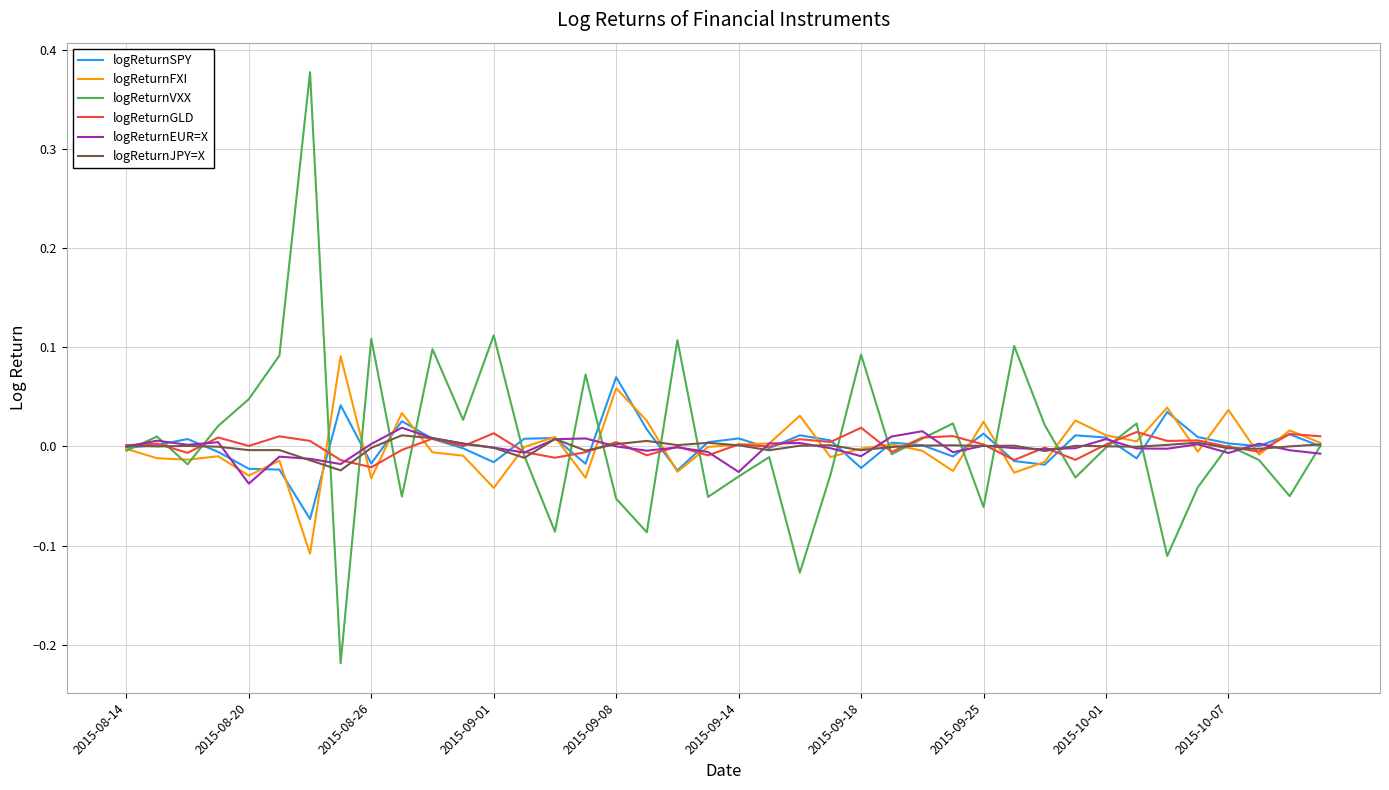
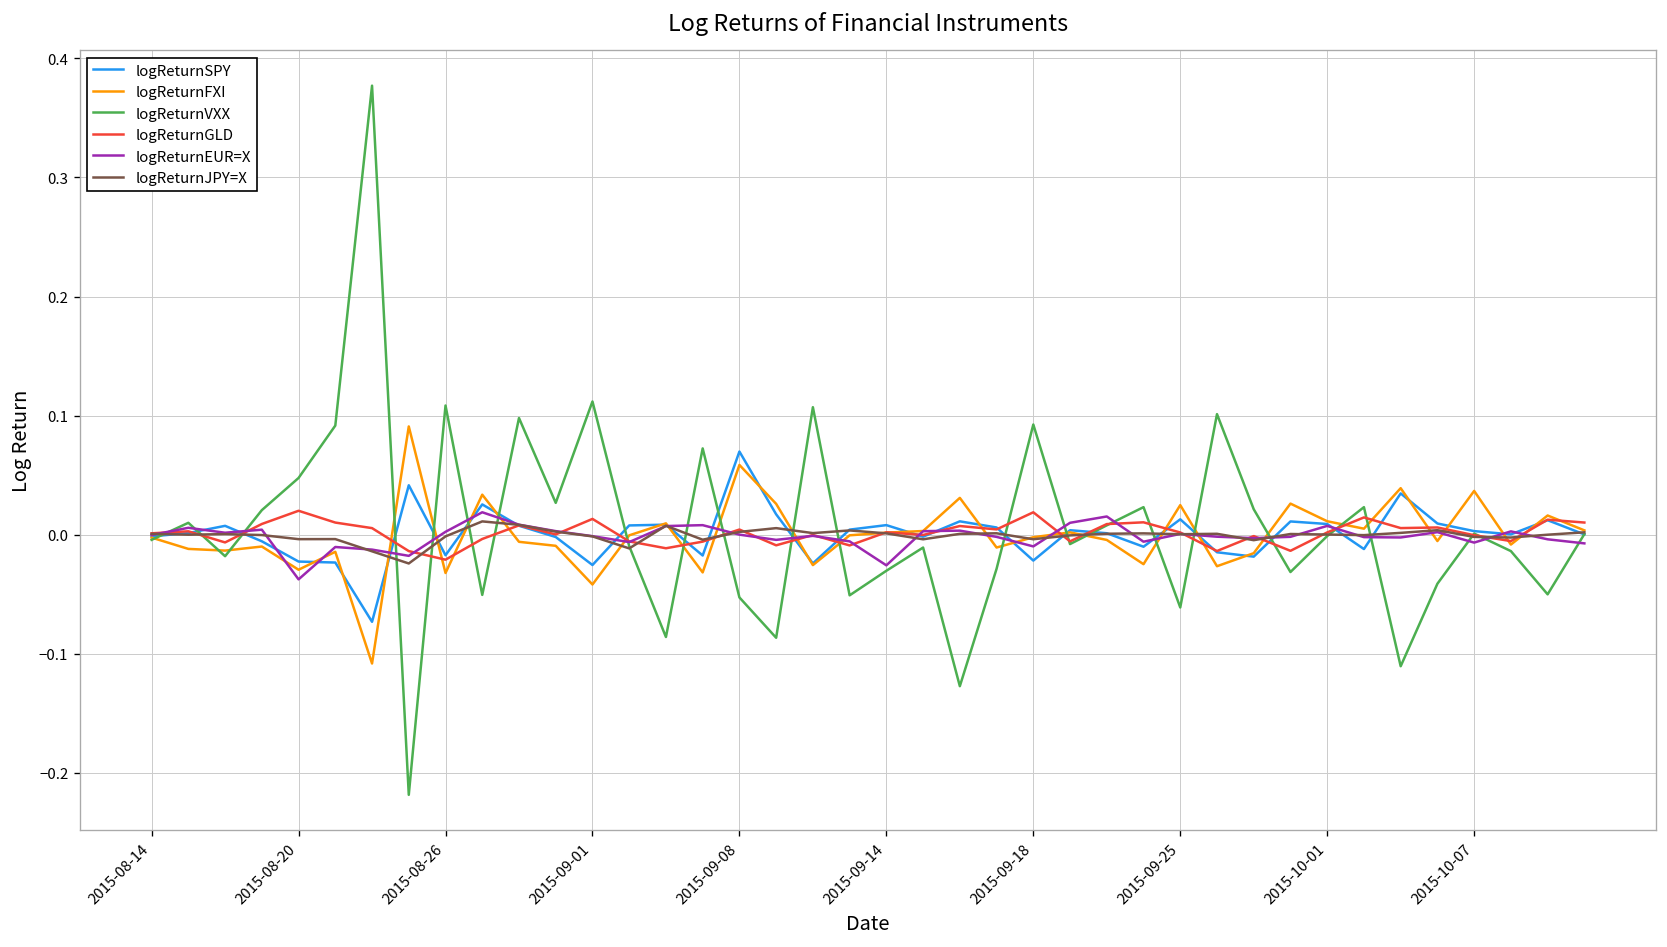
  {
    "logReturnSPY": {
      "2015-08-20": -0.02,
      "2015-08-26": -0.02,
-     "2015-09-01": -0.02,
+     "2015-09-01": -0.03,
      "2015-09-08": 0.07,
      "2015-09-14": 0.01,
      "2015-09-18": -0.02,
      "2015-09-25": 0.01
    },
    "logReturnFXI": {
      "2015-08-20": -0.03,
      "2015-08-26": -0.03,
      "2015-09-01": -0.04,
      "2015-09-08": 0.06,
      "2015-09-25": 0.02,
      "2015-10-07": 0.04
    },
    "logReturnVXX": {
      "2015-08-20": 0.05,
      "2015-08-26": 0.11,
      "2015-09-01": 0.11,
      "2015-09-08": -0.05,
      "2015-09-14": -0.03,
      "2015-09-18": 0.09,
      "2015-09-25": -0.06
    },
    "logReturnGLD": {
-     "2015-08-20": 0.00,
+     "2015-08-20": 0.02,
      "2015-08-26": -0.02,
      "2015-09-01": 0.01,
      "2015-09-18": 0.02
    },
    "logReturnEUR=X": {
      "2015-08-20": -0.04,
      "2015-08-26": 0.00,
      "2015-09-14": -0.03,
      "2015-09-18": -0.01,
      "2015-10-07": -0.01
    },
    "logReturnJPY=X": {
      "2015-08-20": 0.00,
      "2015-08-26": 0.00
    }
  }
